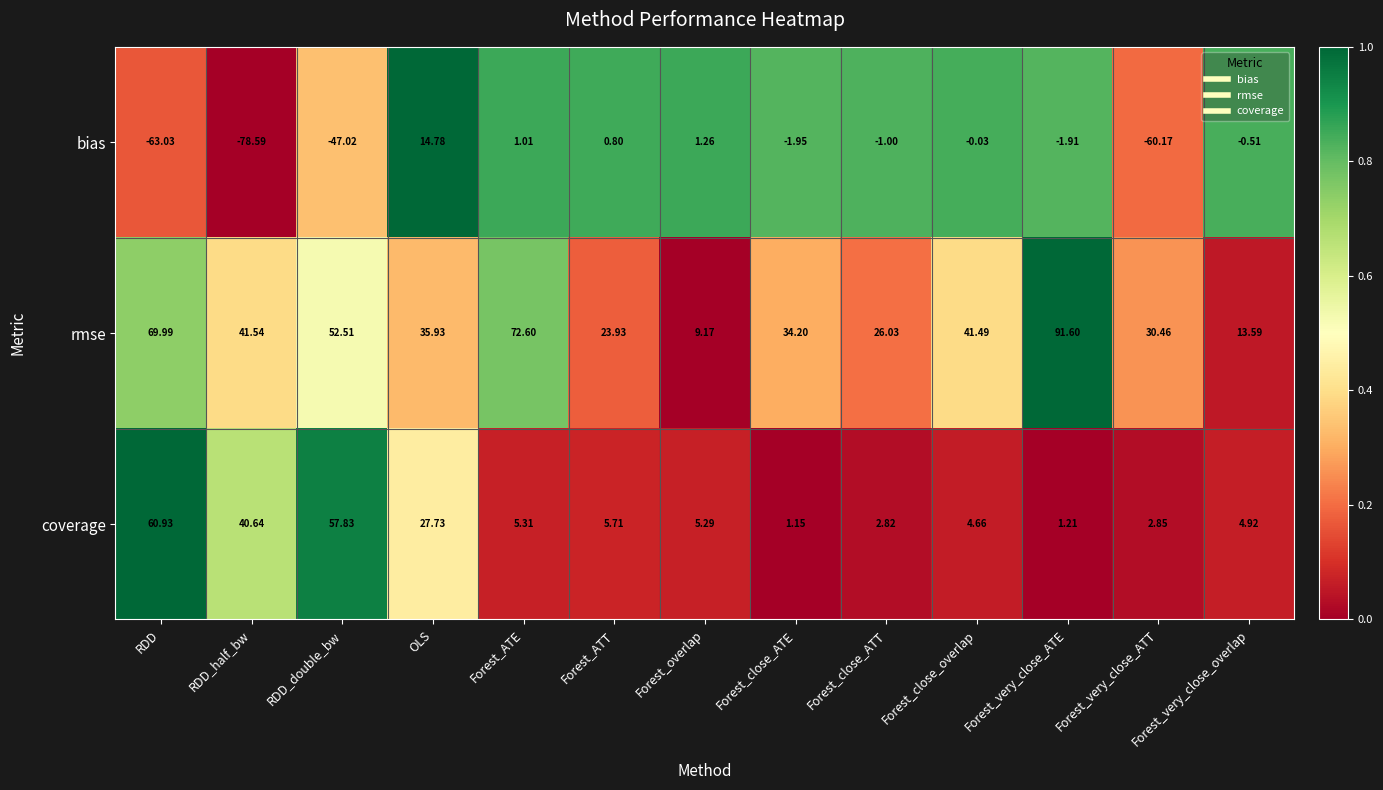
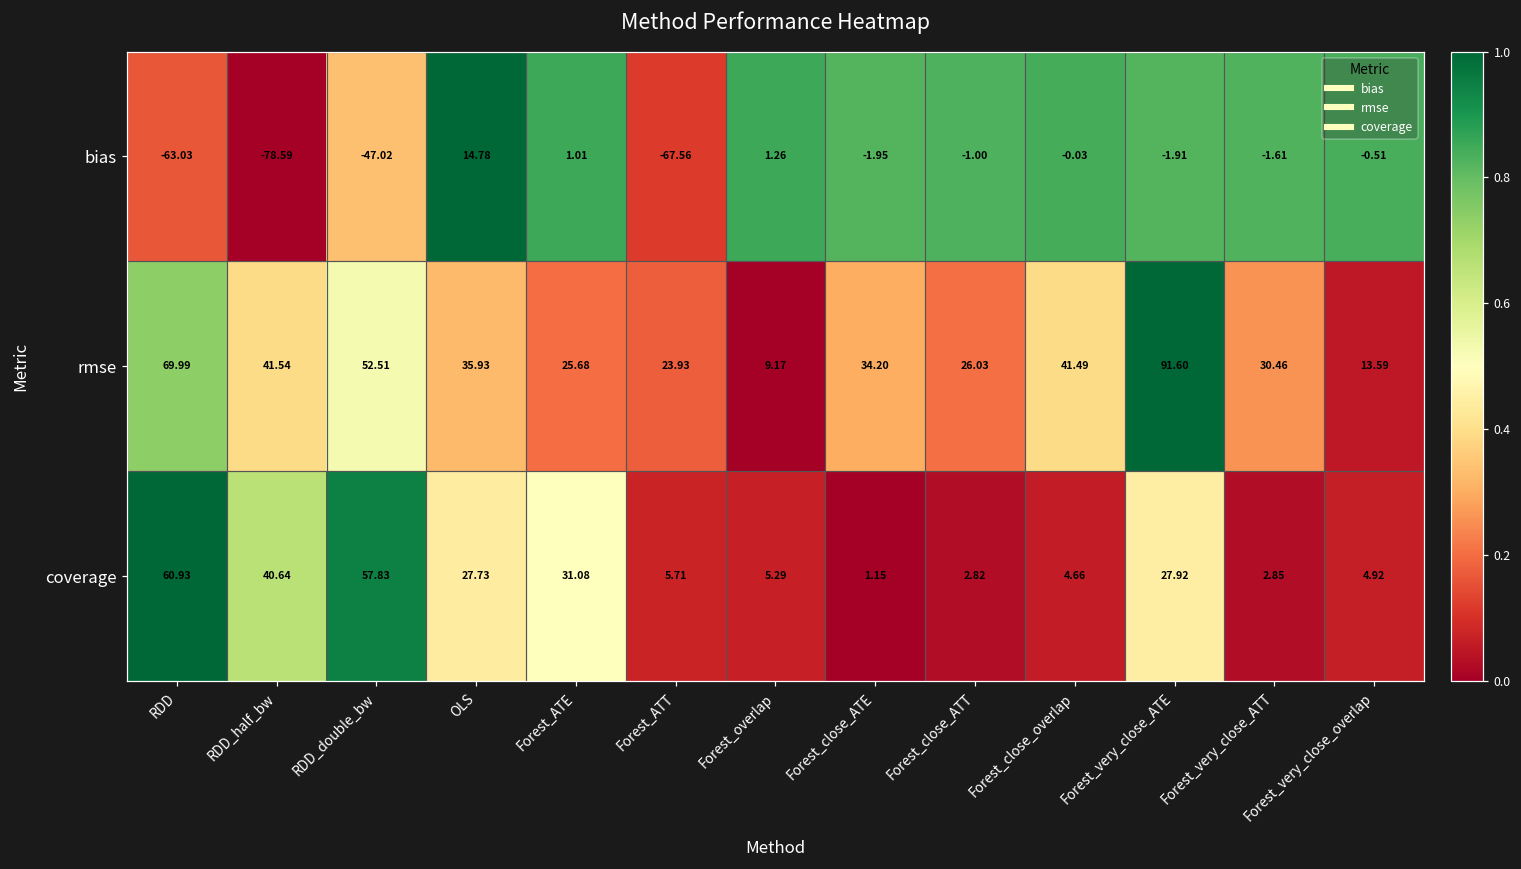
  {
    "bias": {
      "RDD": -63.03,
      "RDD_half_bw": -78.59,
      "RDD_double_bw": -47.02,
      "OLS": 14.78,
      "Forest_ATE": 1.01,
-     "Forest_ATT": 0.80,
+     "Forest_ATT": -67.56,
      "Forest_overlap": 1.26,
      "Forest_close_ATE": -1.95,
      "Forest_close_ATT": -1.00,
      "Forest_close_overlap": -0.03,
      "Forest_very_close_ATE": -1.91,
-     "Forest_very_close_ATT": -60.17,
+     "Forest_very_close_ATT": -1.61,
      "Forest_very_close_overlap": -0.51
    },
    "rmse": {
      "RDD": 69.99,
      "RDD_half_bw": 41.54,
      "RDD_double_bw": 52.51,
      "OLS": 35.93,
-     "Forest_ATE": 72.60,
+     "Forest_ATE": 25.68,
      "Forest_ATT": 23.93,
      "Forest_overlap": 9.17,
      "Forest_close_ATE": 34.20,
      "Forest_close_ATT": 26.03,
      "Forest_close_overlap": 41.49,
      "Forest_very_close_ATE": 91.60,
      "Forest_very_close_ATT": 30.46,
      "Forest_very_close_overlap": 13.59
    },
    "coverage": {
      "RDD": 60.93,
      "RDD_half_bw": 40.64,
      "RDD_double_bw": 57.83,
      "OLS": 27.73,
-     "Forest_ATE": 5.31,
+     "Forest_ATE": 31.08,
      "Forest_ATT": 5.71,
      "Forest_overlap": 5.29,
      "Forest_close_ATE": 1.15,
      "Forest_close_ATT": 2.82,
      "Forest_close_overlap": 4.66,
-     "Forest_very_close_ATE": 1.21,
+     "Forest_very_close_ATE": 27.92,
      "Forest_very_close_ATT": 2.85,
      "Forest_very_close_overlap": 4.92
    }
  }
